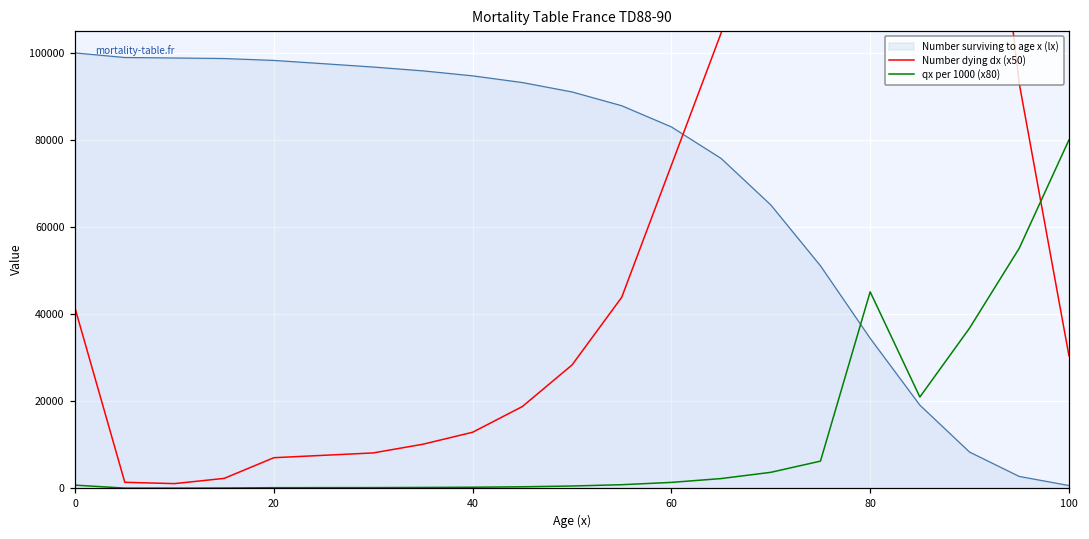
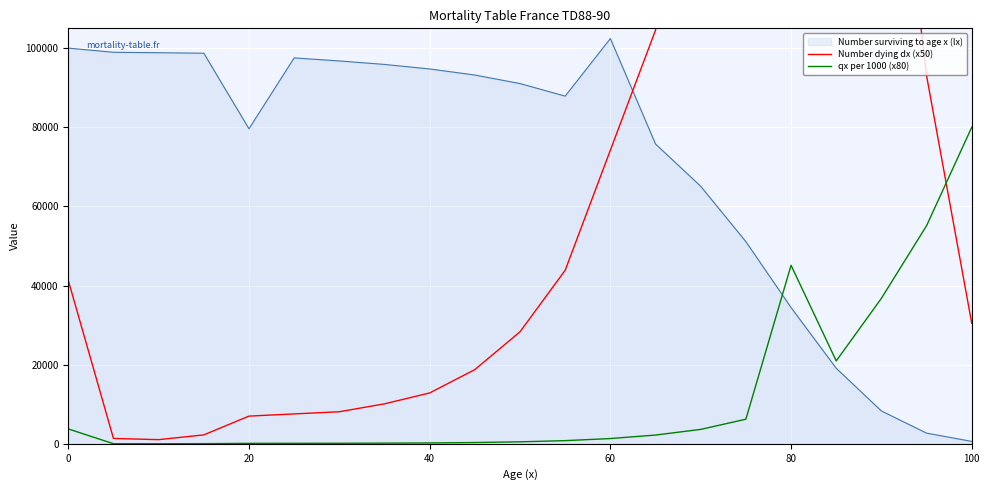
  {
    "Number surviving to age x (lx)": {
      "0": 100000,
-     "20": 98000,
+     "20": 80000,
      "40": 95000,
-     "60": 83000,
+     "60": 102000,
      "80": 34000,
      "100": 1000
    },
    "Number dying dx (x50)": {
      "0": 41000,
      "20": 7000,
      "40": 13000,
      "60": 74000,
      "100": 30000
    },
    "qx per 1000 (x80)": {
-     "0": 1000,
+     "0": 4000,
      "20": 0,
      "40": 0,
      "60": 1000,
      "80": 45000,
      "100": 80000
    }
  }
